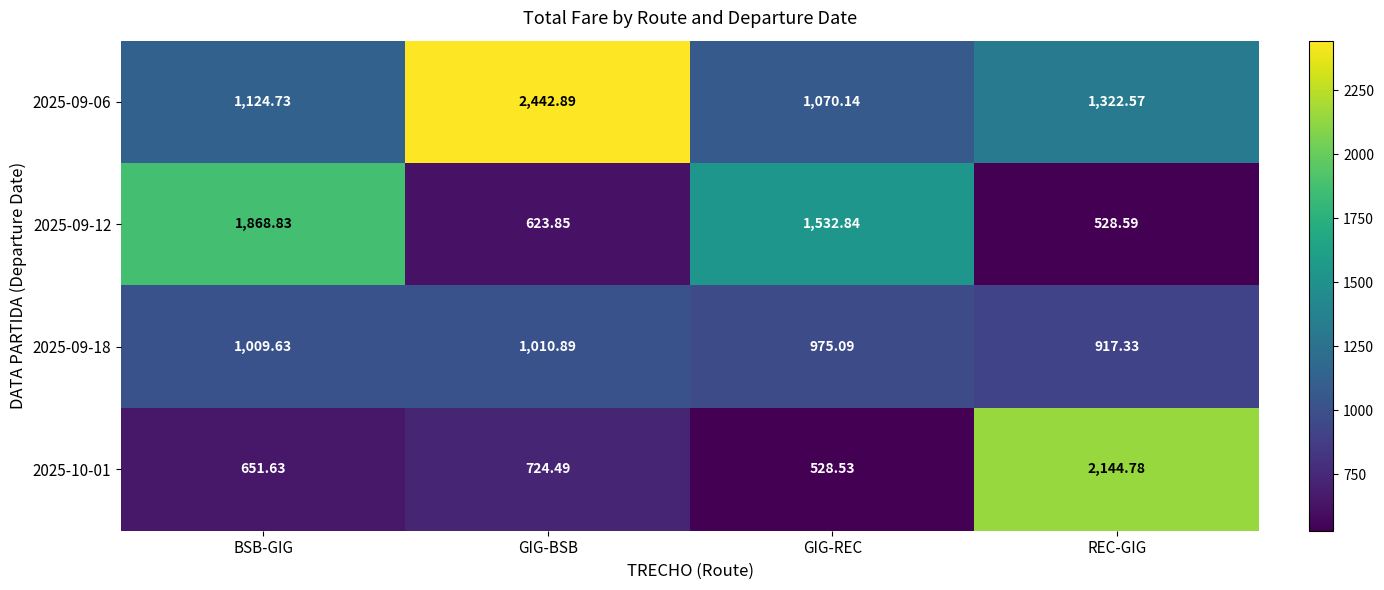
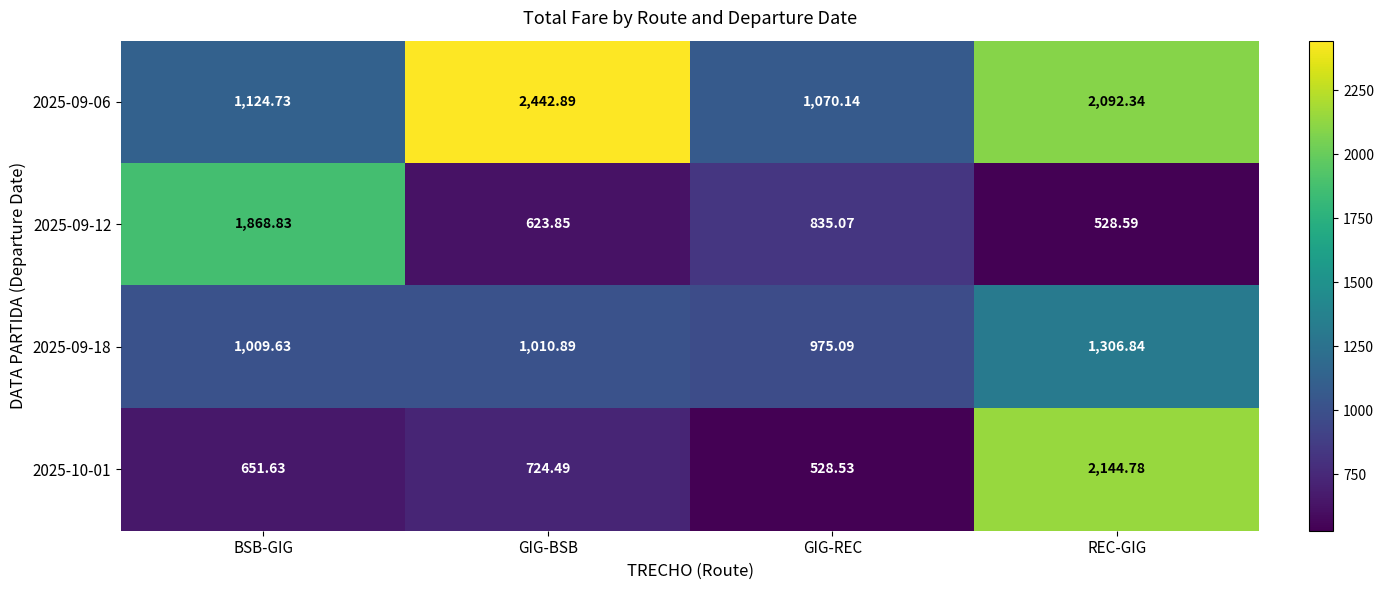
  {
    "2025-09-06": {
      "BSB-GIG": "1,124.73",
      "GIG-BSB": "2,442.89",
      "GIG-REC": "1,070.14",
-     "REC-GIG": "1,322.57"
+     "REC-GIG": "2,092.34"
    },
    "2025-09-12": {
      "BSB-GIG": "1,868.83",
      "GIG-BSB": "623.85",
-     "GIG-REC": "1,532.84",
+     "GIG-REC": "835.07",
      "REC-GIG": "528.59"
    },
    "2025-09-18": {
      "BSB-GIG": "1,009.63",
      "GIG-BSB": "1,010.89",
      "GIG-REC": "975.09",
-     "REC-GIG": "917.33"
+     "REC-GIG": "1,306.84"
    },
    "2025-10-01": {
      "BSB-GIG": "651.63",
      "GIG-BSB": "724.49",
      "GIG-REC": "528.53",
      "REC-GIG": "2,144.78"
    }
  }
